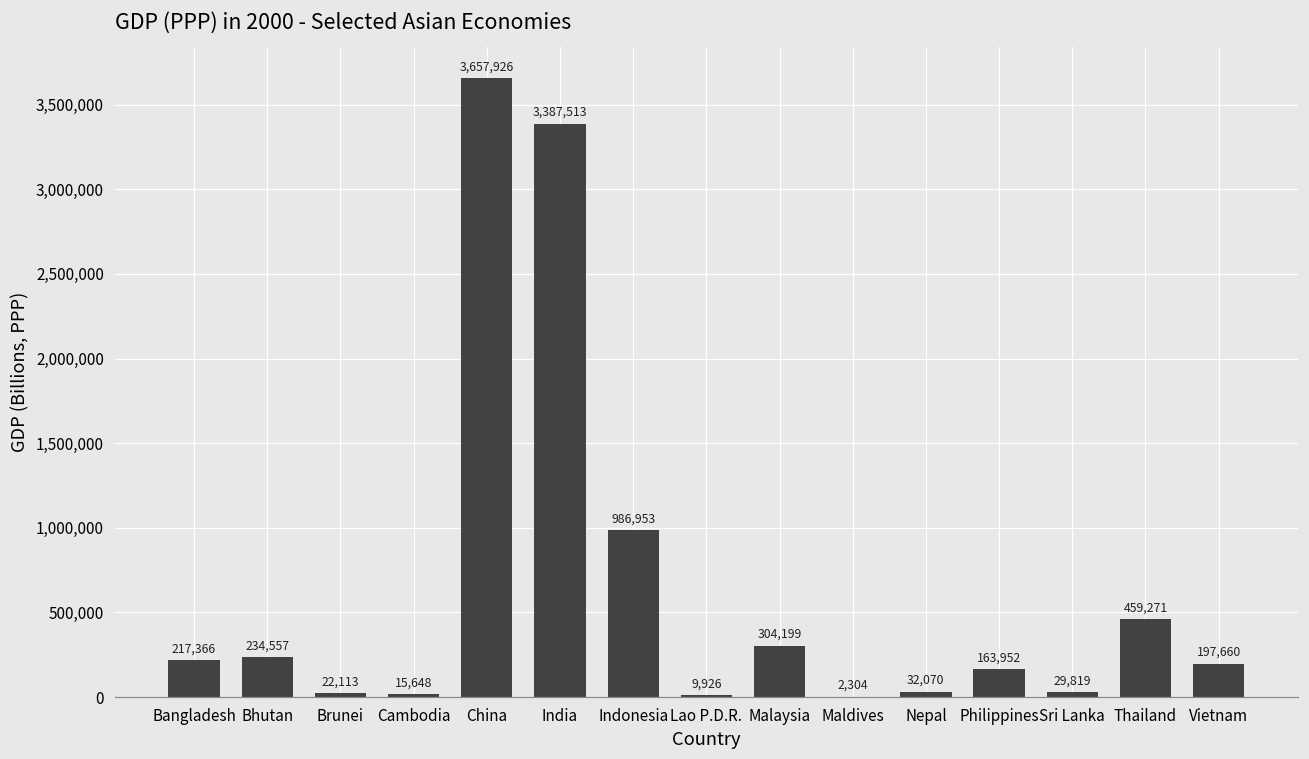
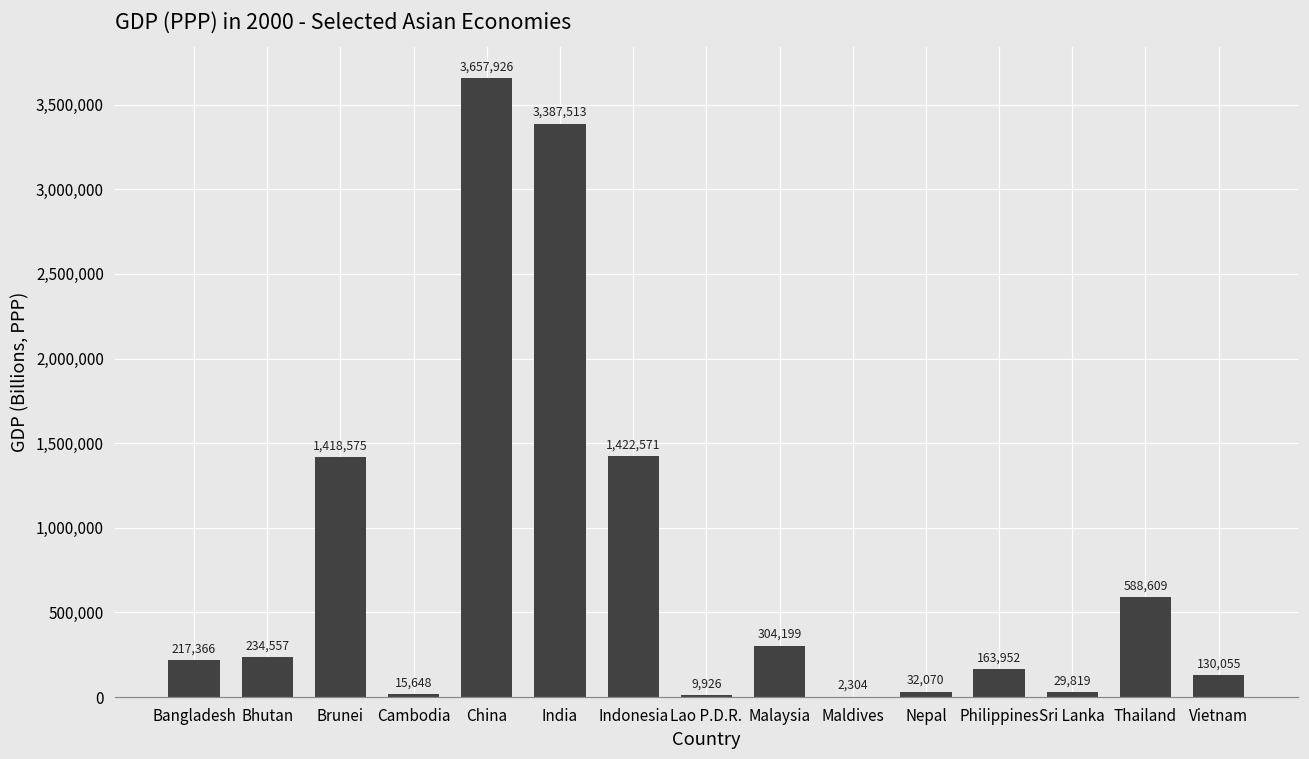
  {
    "Bangladesh": "217,366",
    "Bhutan": "234,557",
-   "Brunei": "22,113",
+   "Brunei": "1,418,575",
    "Cambodia": "15,648",
    "China": "3,657,926",
    "India": "3,387,513",
-   "Indonesia": "986,953",
+   "Indonesia": "1,422,571",
    "Lao P.D.R.": "9,926",
    "Malaysia": "304,199",
    "Maldives": "2,304",
    "Nepal": "32,070",
    "Philippines": "163,952",
    "Sri Lanka": "29,819",
-   "Thailand": "459,271",
-   "Vietnam": "197,660"
+   "Thailand": "588,609",
+   "Vietnam": "130,055"
  }
